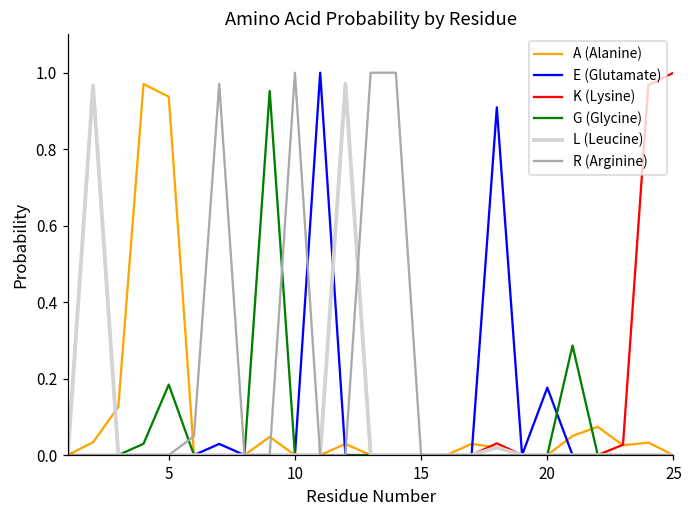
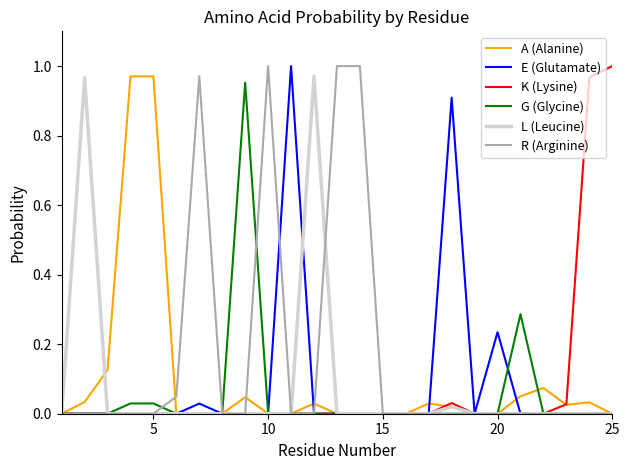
  {
    "A (Alanine)": {
-     "5": 0.94
+     "5": 0.97
    },
    "E (Glutamate)": {
-     "20": 0.18
+     "20": 0.23
    },
    "K (Lysine)": {
      "25": 1.00
    },
    "G (Glycine)": {
-     "5": 0.18
+     "5": 0.03
    },
    "R (Arginine)": {
      "10": 1.00
    }
  }
